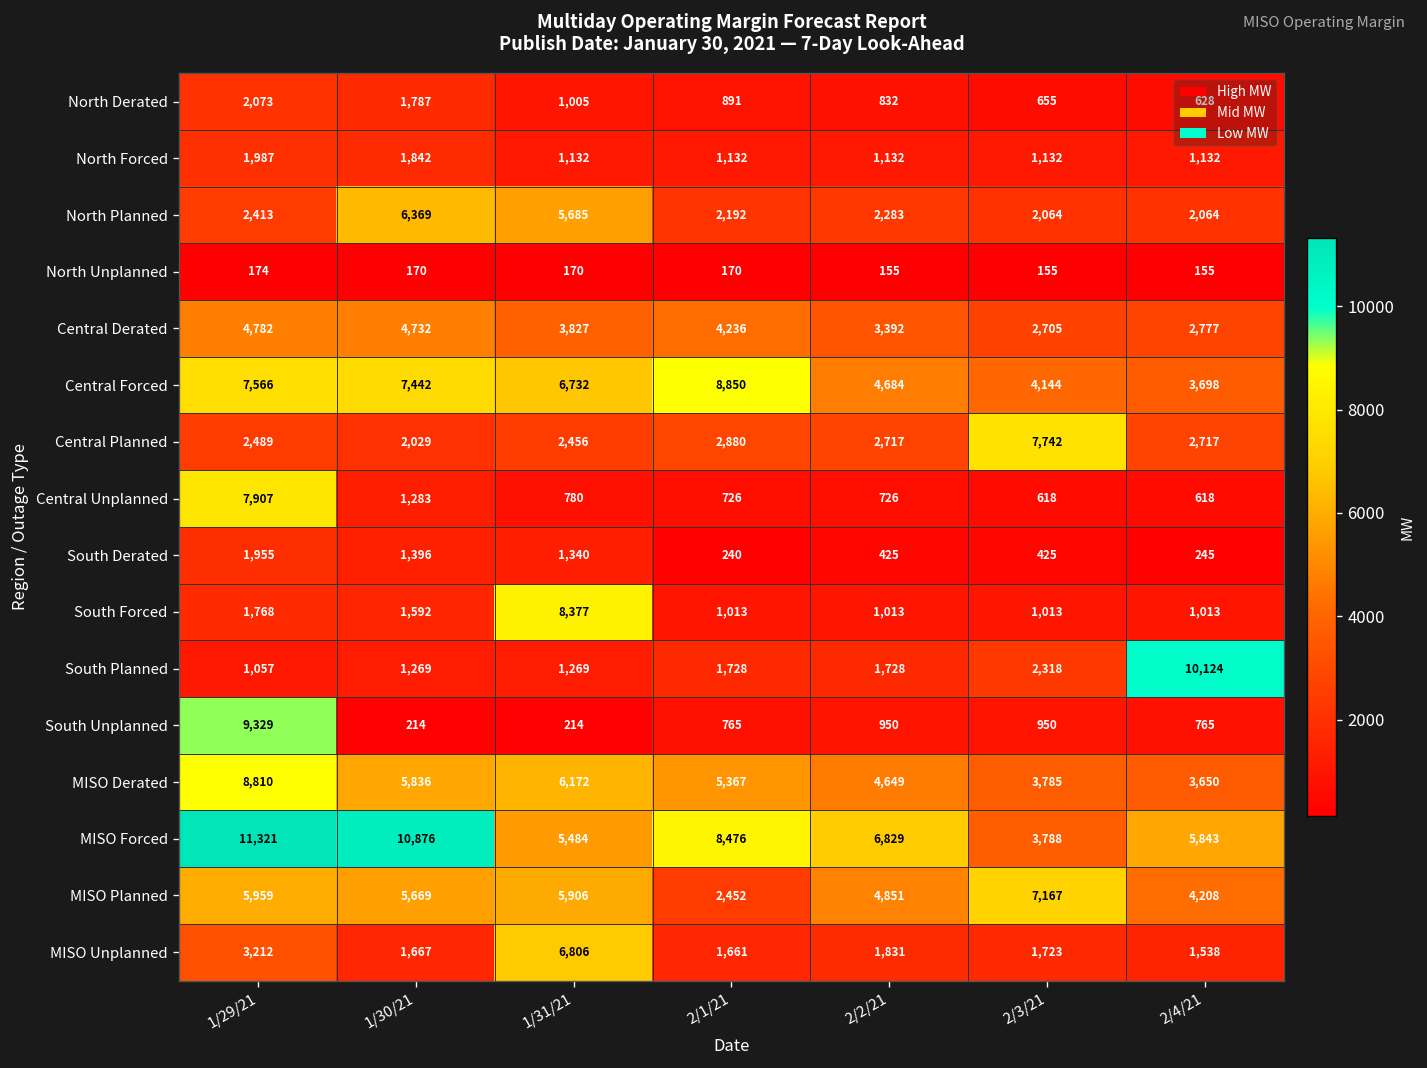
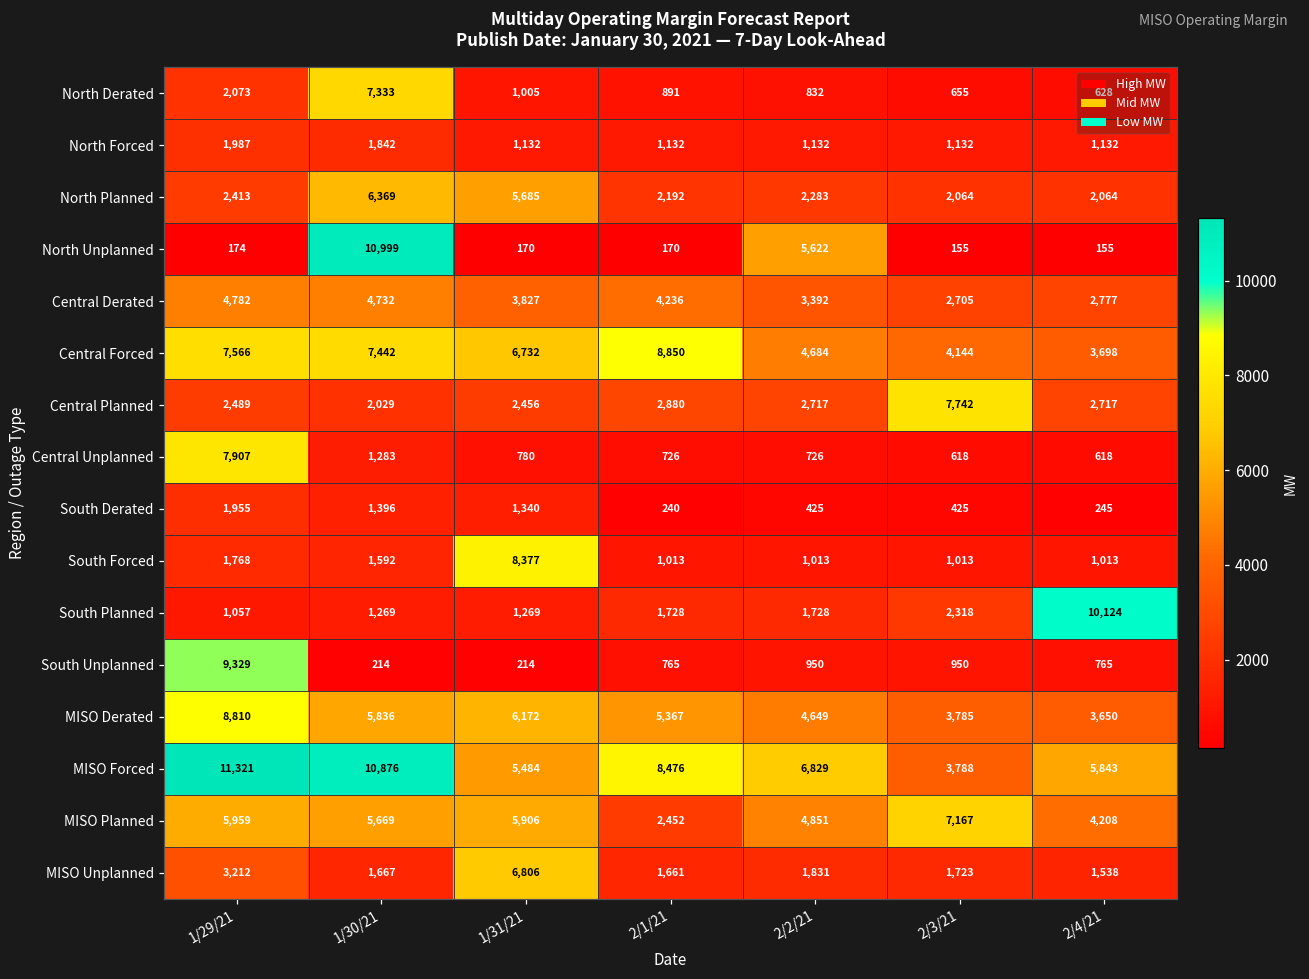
  {
    "North Derated": {
      "1/29/21": "2,073",
-     "1/30/21": "1,787",
+     "1/30/21": "7,333",
      "1/31/21": "1,005",
      "2/1/21": "891",
      "2/2/21": "832",
      "2/3/21": "655"
    },
    "North Forced": {
      "1/29/21": "1,987",
      "1/30/21": "1,842",
      "1/31/21": "1,132",
      "2/1/21": "1,132",
      "2/2/21": "1,132",
      "2/3/21": "1,132",
      "2/4/21": "1,132"
    },
    "North Planned": {
      "1/29/21": "2,413",
      "1/30/21": "6,369",
      "1/31/21": "5,685",
      "2/1/21": "2,192",
      "2/2/21": "2,283",
      "2/3/21": "2,064",
      "2/4/21": "2,064"
    },
    "North Unplanned": {
      "1/29/21": "174",
-     "1/30/21": "170",
+     "1/30/21": "10,999",
      "1/31/21": "170",
      "2/1/21": "170",
-     "2/2/21": "155",
+     "2/2/21": "5,622",
      "2/3/21": "155",
      "2/4/21": "155"
    },
    "Central Derated": {
      "1/29/21": "4,782",
      "1/30/21": "4,732",
      "1/31/21": "3,827",
      "2/1/21": "4,236",
      "2/2/21": "3,392",
      "2/3/21": "2,705",
      "2/4/21": "2,777"
    },
    "Central Forced": {
      "1/29/21": "7,566",
      "1/30/21": "7,442",
      "1/31/21": "6,732",
      "2/1/21": "8,850",
      "2/2/21": "4,684",
      "2/3/21": "4,144",
      "2/4/21": "3,698"
    },
    "Central Planned": {
      "1/29/21": "2,489",
      "1/30/21": "2,029",
      "1/31/21": "2,456",
      "2/1/21": "2,880",
      "2/2/21": "2,717",
      "2/3/21": "7,742",
      "2/4/21": "2,717"
    },
    "Central Unplanned": {
      "1/29/21": "7,907",
      "1/30/21": "1,283",
      "1/31/21": "780",
      "2/1/21": "726",
      "2/2/21": "726",
      "2/3/21": "618",
      "2/4/21": "618"
    },
    "South Derated": {
      "1/29/21": "1,955",
      "1/30/21": "1,396",
      "1/31/21": "1,340",
      "2/1/21": "240",
      "2/2/21": "425",
      "2/3/21": "425",
      "2/4/21": "245"
    },
    "South Forced": {
      "1/29/21": "1,768",
      "1/30/21": "1,592",
      "1/31/21": "8,377",
      "2/1/21": "1,013",
      "2/2/21": "1,013",
      "2/3/21": "1,013",
      "2/4/21": "1,013"
    },
    "South Planned": {
      "1/29/21": "1,057",
      "1/30/21": "1,269",
      "1/31/21": "1,269",
      "2/1/21": "1,728",
      "2/2/21": "1,728",
      "2/3/21": "2,318",
      "2/4/21": "10,124"
    },
    "South Unplanned": {
      "1/29/21": "9,329",
      "1/30/21": "214",
      "1/31/21": "214",
      "2/1/21": "765",
      "2/2/21": "950",
      "2/3/21": "950",
      "2/4/21": "765"
    },
    "MISO Derated": {
      "1/29/21": "8,810",
      "1/30/21": "5,836",
      "1/31/21": "6,172",
      "2/1/21": "5,367",
      "2/2/21": "4,649",
      "2/3/21": "3,785",
      "2/4/21": "3,650"
    },
    "MISO Forced": {
      "1/29/21": "11,321",
      "1/30/21": "10,876",
      "1/31/21": "5,484",
      "2/1/21": "8,476",
      "2/2/21": "6,829",
      "2/3/21": "3,788",
      "2/4/21": "5,843"
    },
    "MISO Planned": {
      "1/29/21": "5,959",
      "1/30/21": "5,669",
      "1/31/21": "5,906",
      "2/1/21": "2,452",
      "2/2/21": "4,851",
      "2/3/21": "7,167",
      "2/4/21": "4,208"
    },
    "MISO Unplanned": {
      "1/29/21": "3,212",
      "1/30/21": "1,667",
      "1/31/21": "6,806",
      "2/1/21": "1,661",
      "2/2/21": "1,831",
      "2/3/21": "1,723",
      "2/4/21": "1,538"
    }
  }
